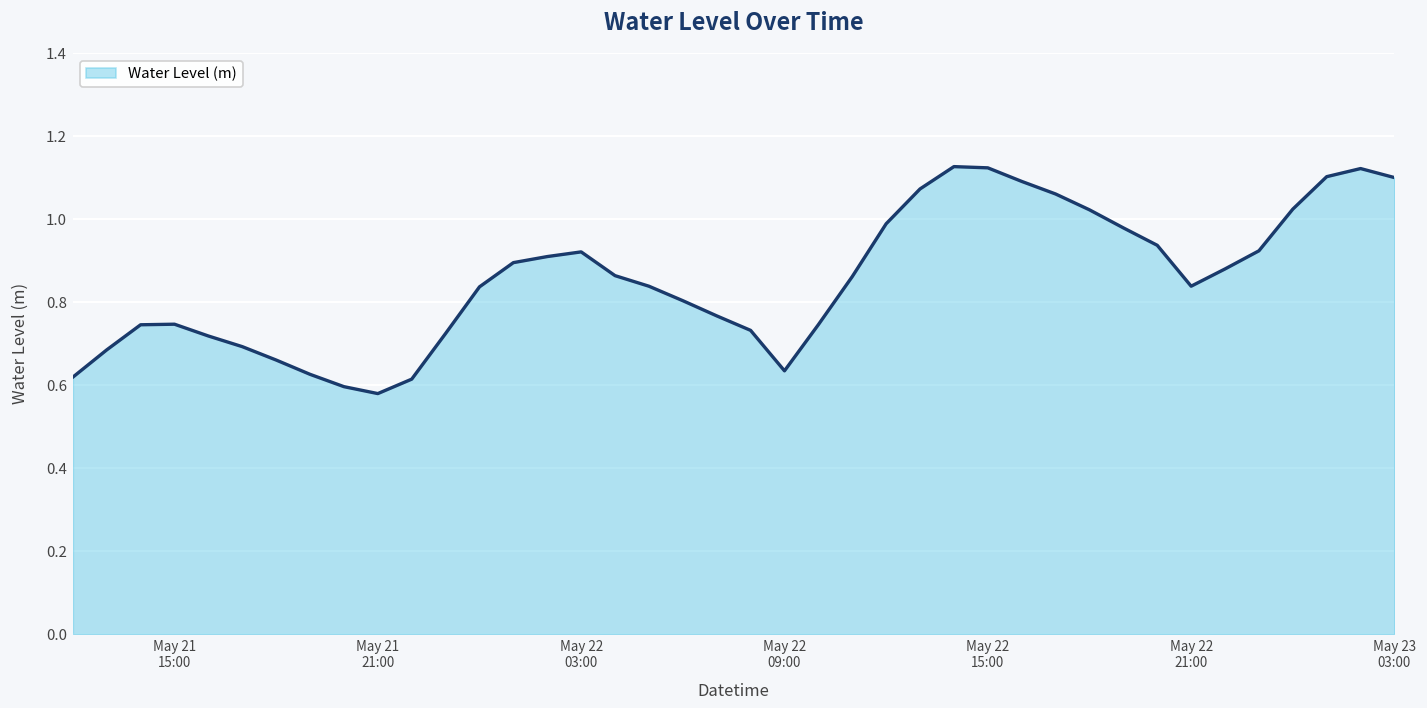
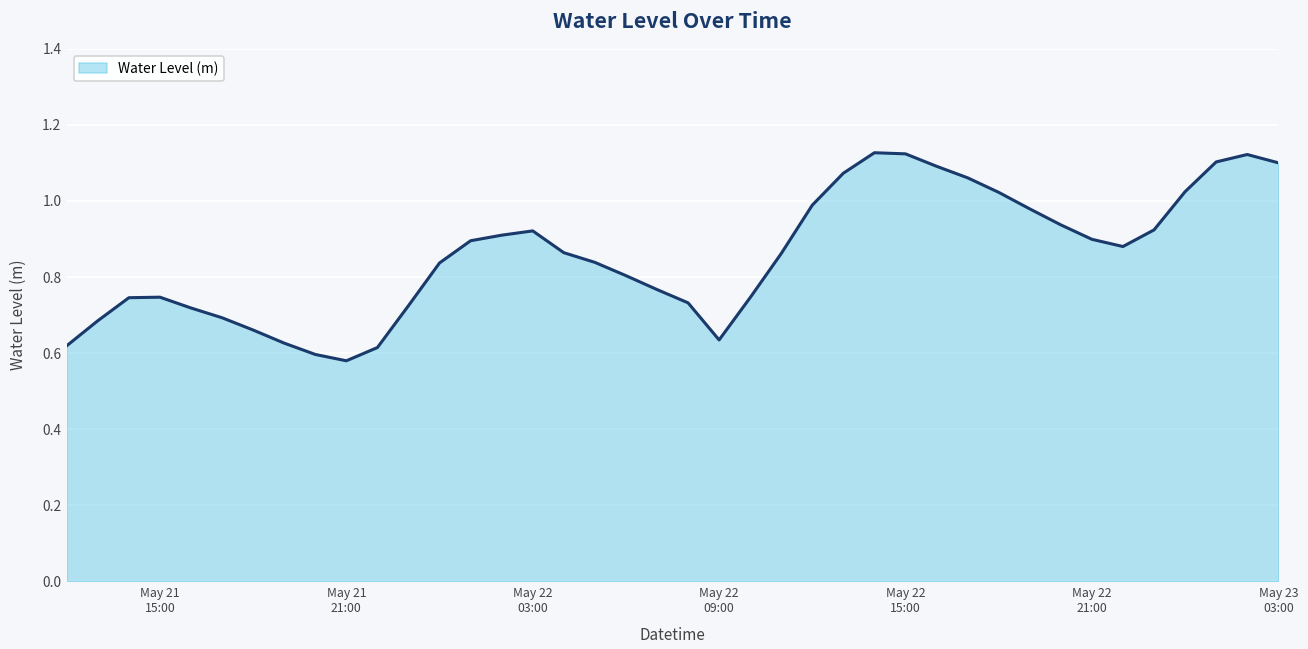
  {
    "May 21 15:00": 0.75,
    "May 21 21:00": 0.58,
    "May 22 03:00": 0.92,
    "May 22 09:00": 0.63,
    "May 22 15:00": 1.12,
-   "May 22 21:00": 0.84,
+   "May 22 21:00": 0.90,
    "May 23 03:00": 1.10
  }
